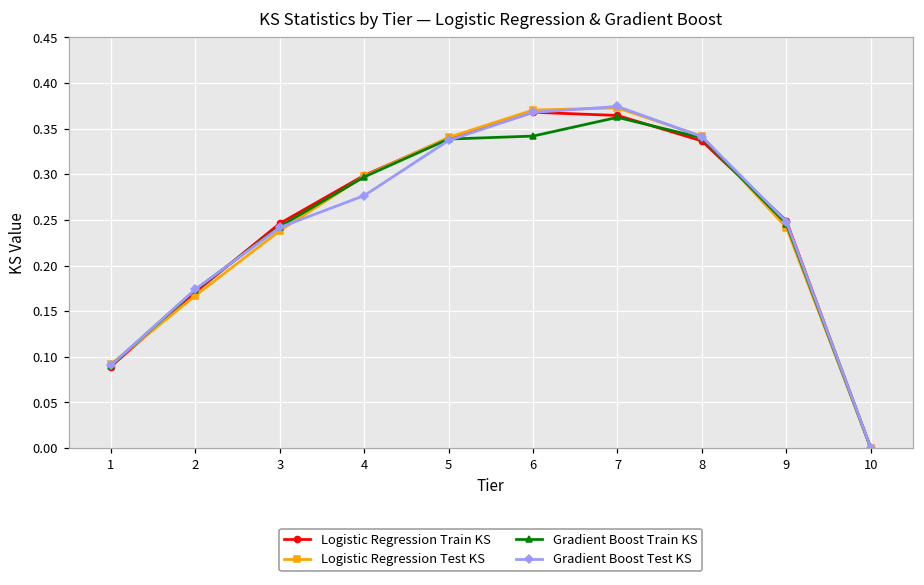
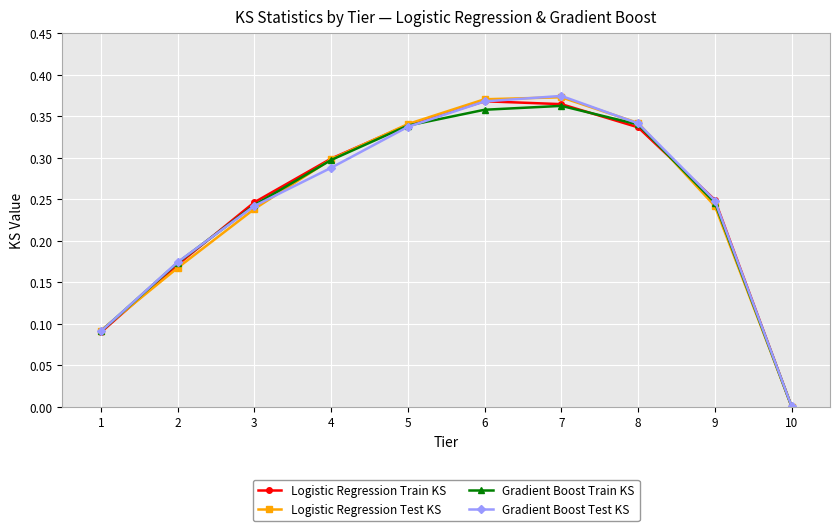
  {
    "Logistic Regression Train KS": {
      "3": 0.25,
      "8": 0.34
    },
    "Logistic Regression Test KS": {
      "2": 0.17,
      "3": 0.24,
      "9": 0.24
    },
    "Gradient Boost Train KS": {
-     "6": 0.34
+     "6": 0.36
    },
    "Gradient Boost Test KS": {
-     "4": 0.28
+     "4": 0.29
    }
  }
